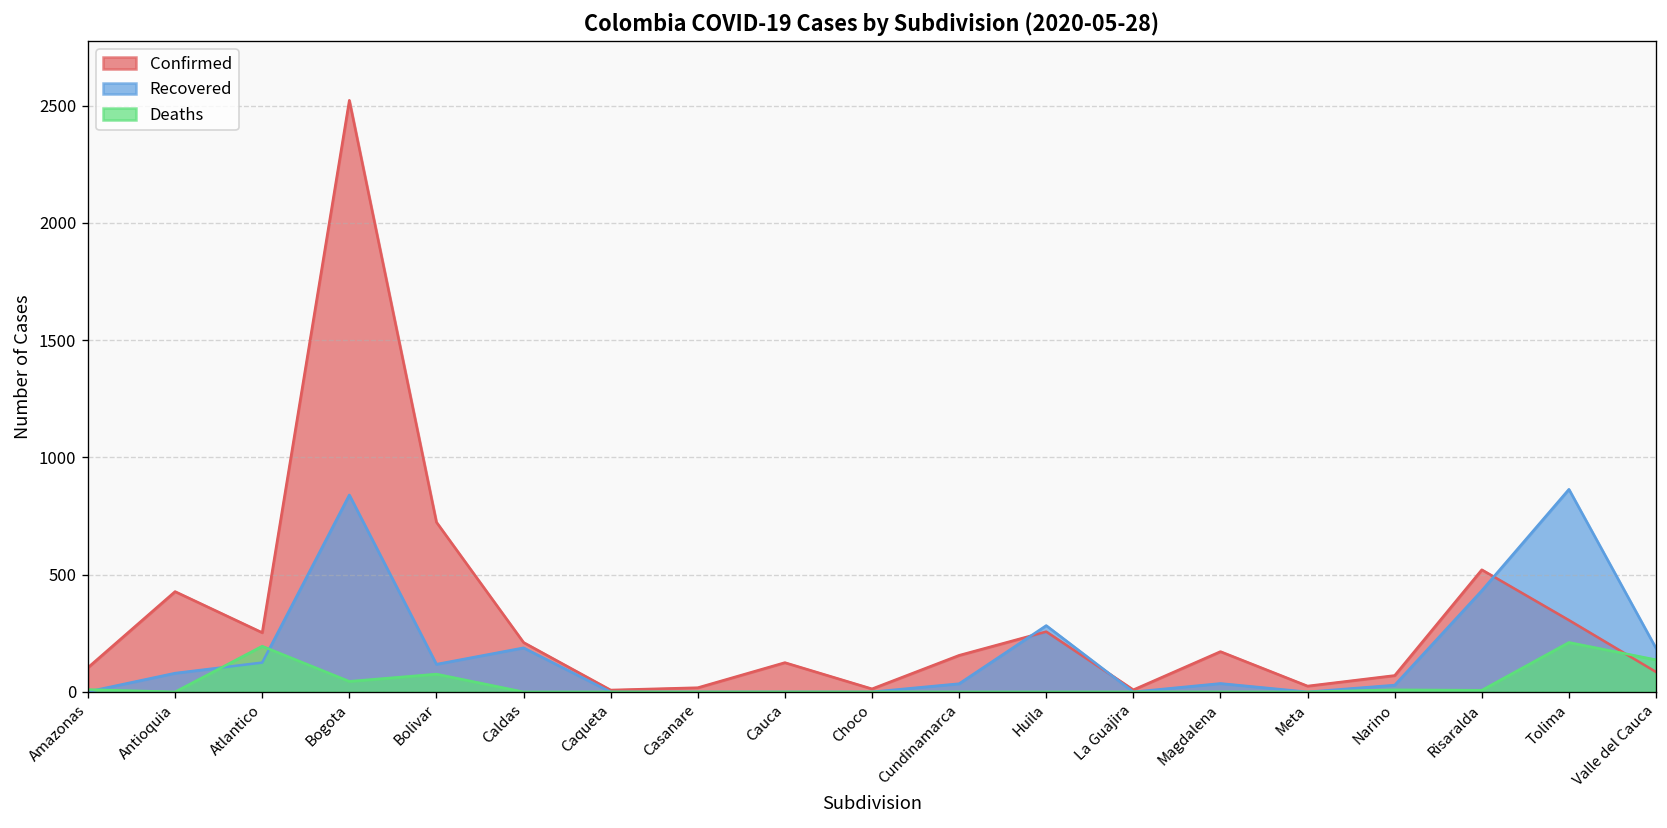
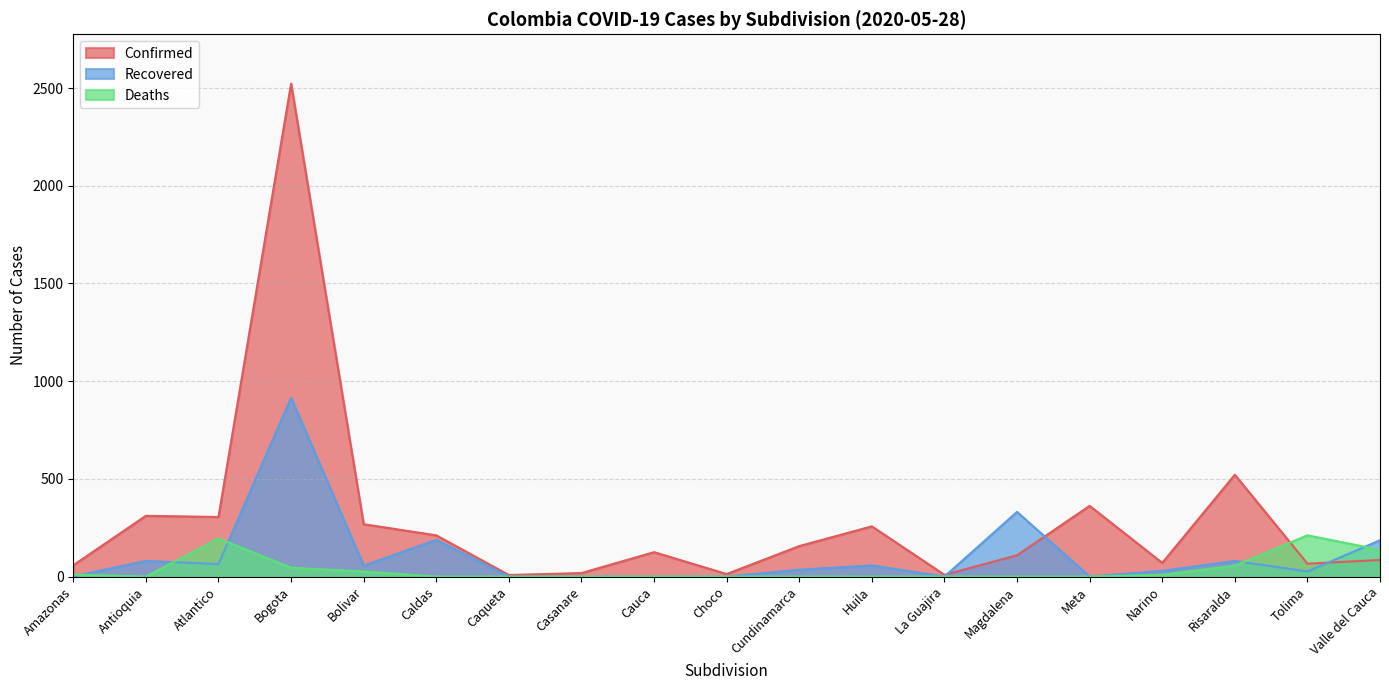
  {
    "Confirmed": {
-     "Amazonas": 100,
-     "Antioquia": 430,
-     "Atlantico": 250,
+     "Amazonas": 60,
+     "Antioquia": 310,
+     "Atlantico": 310,
      "Bogota": 2520,
-     "Bolivar": 720,
+     "Bolivar": 270,
      "Caldas": 210,
      "Casanare": 20,
      "Cauca": 130,
      "Choco": 10,
      "Cundinamarca": 160,
      "Huila": 260,
-     "Magdalena": 170,
-     "Meta": 30,
+     "Magdalena": 110,
+     "Meta": 360,
      "Narino": 70,
      "Risaralda": 520,
-     "Tolima": 310,
+     "Tolima": 70,
      "Valle del Cauca": 90
    },
    "Recovered": {
      "Antioquia": 80,
-     "Atlantico": 130,
-     "Bogota": 840,
-     "Bolivar": 120,
+     "Atlantico": 60,
+     "Bogota": 920,
+     "Bolivar": 60,
      "Caldas": 190,
      "Cundinamarca": 40,
-     "Huila": 280,
-     "Magdalena": 40,
+     "Huila": 60,
+     "Magdalena": 330,
      "Narino": 30,
-     "Risaralda": 430,
-     "Tolima": 860,
+     "Risaralda": 80,
+     "Tolima": 30,
      "Valle del Cauca": 190
    },
    "Deaths": {
      "Antioquia": 0,
      "Atlantico": 200,
      "Bogota": 50,
-     "Bolivar": 80,
+     "Bolivar": 30,
      "Caldas": 0,
      "Cundinamarca": 0,
      "Huila": 0,
      "Magdalena": 0,
      "Narino": 10,
-     "Risaralda": 10,
+     "Risaralda": 60,
      "Tolima": 210,
      "Valle del Cauca": 140
    }
  }
